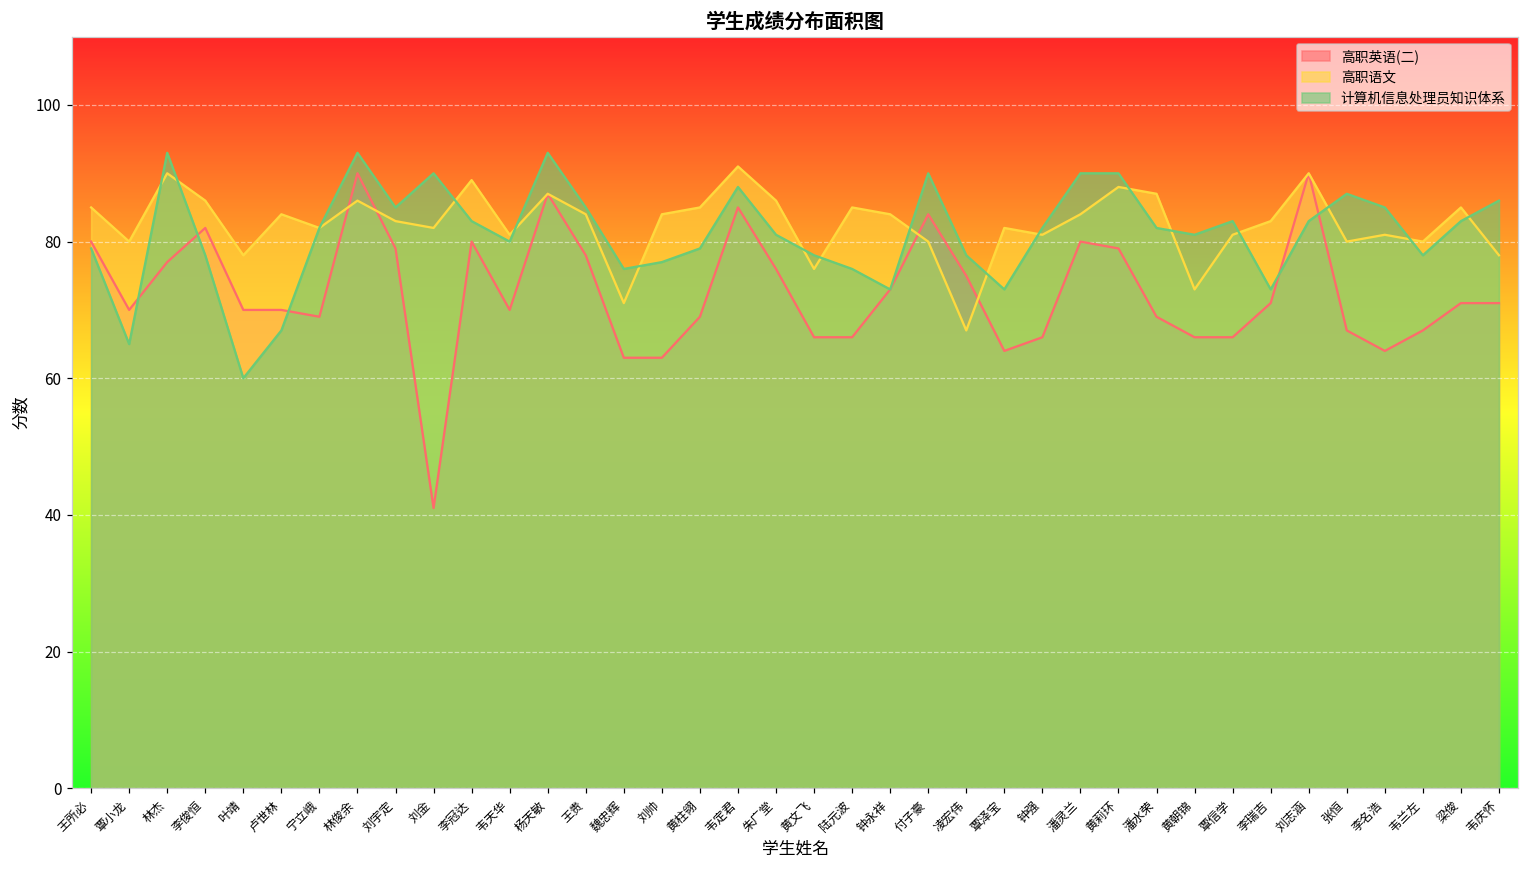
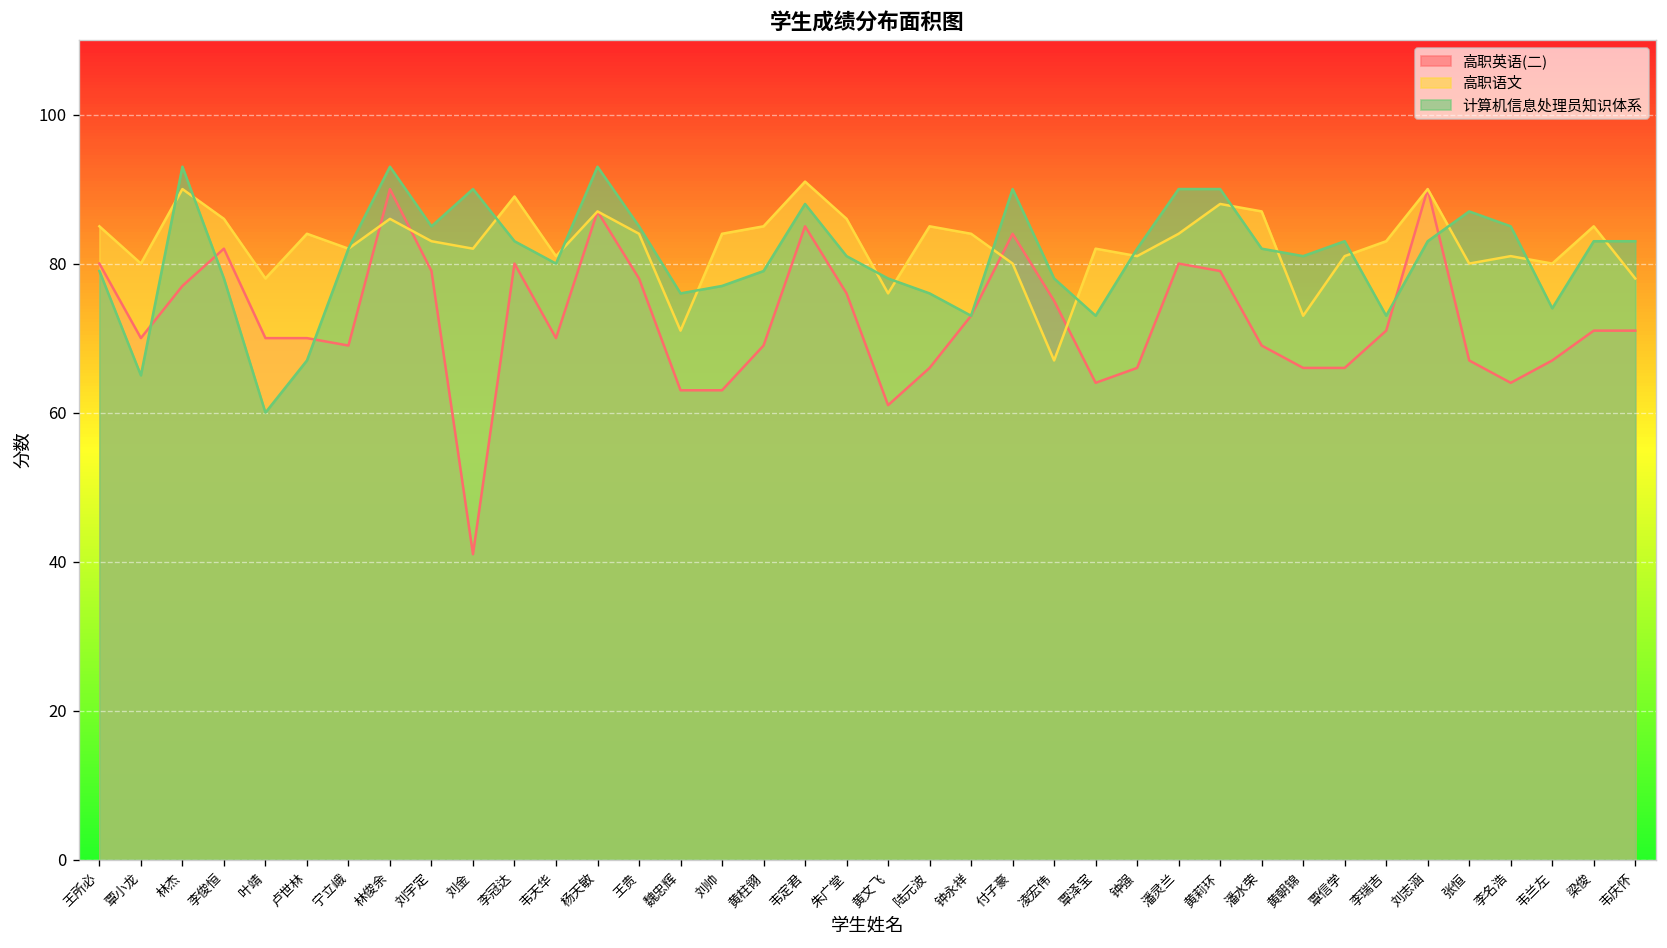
  {
    "高职英语(二)": {
      "王所必": 80,
      "覃小龙": 70,
      "林杰": 77,
      "李俊恒": 82,
      "叶靖": 70,
      "卢世林": 70,
      "宁立峨": 69,
      "林俊余": 90,
      "刘宇定": 79,
      "刘金": 41,
      "李冠达": 80,
      "韦天华": 70,
      "王贵": 78,
      "魏忠辉": 63,
      "刘帅": 63,
      "黄柱翎": 69,
      "韦定君": 85,
      "朱广堂": 76,
-     "黄文飞": 66,
+     "黄文飞": 61,
      "陆元波": 66,
      "付子豪": 84,
      "凌宏伟": 75,
      "覃泽宝": 64,
      "钟强": 66,
      "潘灵兰": 80,
      "黄莉环": 79,
      "潘水荣": 69,
      "黄朝锦": 66,
      "覃信学": 66,
      "李瑞吉": 71,
      "张恒": 67,
      "李名浩": 64,
      "韦兰左": 67,
      "梁俊": 71,
      "韦庆怀": 71
    },
    "高职语文": {
      "王所必": 85,
      "覃小龙": 80,
      "林杰": 90,
      "李俊恒": 86,
      "叶靖": 78,
      "卢世林": 84,
      "林俊余": 86,
      "刘宇定": 83,
      "刘金": 82,
      "李冠达": 89,
      "韦天华": 81,
      "王贵": 84,
      "魏忠辉": 71,
      "刘帅": 84,
      "黄柱翎": 85,
      "韦定君": 91,
      "朱广堂": 86,
      "黄文飞": 76,
      "陆元波": 85,
      "钟永祥": 84,
      "付子豪": 80,
      "凌宏伟": 67,
      "覃泽宝": 82,
      "钟强": 81,
      "潘灵兰": 84,
      "黄莉环": 88,
      "潘水荣": 87,
      "黄朝锦": 73,
      "覃信学": 81,
      "李瑞吉": 83,
      "张恒": 80,
      "李名浩": 81,
      "韦兰左": 80,
      "梁俊": 85,
      "韦庆怀": 78
    },
    "计算机信息处理员知识体系": {
      "王所必": 79,
      "覃小龙": 65,
      "林杰": 93,
      "李俊恒": 78,
      "叶靖": 60,
      "卢世林": 67,
      "林俊余": 93,
      "刘宇定": 85,
      "刘金": 90,
      "李冠达": 83,
      "韦天华": 80,
      "杨天敏": 93,
      "王贵": 85,
      "魏忠辉": 76,
      "刘帅": 77,
      "黄柱翎": 79,
      "韦定君": 88,
      "朱广堂": 81,
      "黄文飞": 78,
      "陆元波": 76,
      "付子豪": 90,
      "凌宏伟": 78,
      "覃泽宝": 73,
      "钟强": 82,
      "潘灵兰": 90,
      "黄莉环": 90,
      "潘水荣": 82,
      "黄朝锦": 81,
      "覃信学": 83,
      "李瑞吉": 73,
      "刘志涵": 83,
      "张恒": 87,
      "李名浩": 85,
-     "韦兰左": 78,
+     "韦兰左": 74,
      "梁俊": 83,
-     "韦庆怀": 86
+     "韦庆怀": 83
    }
  }
